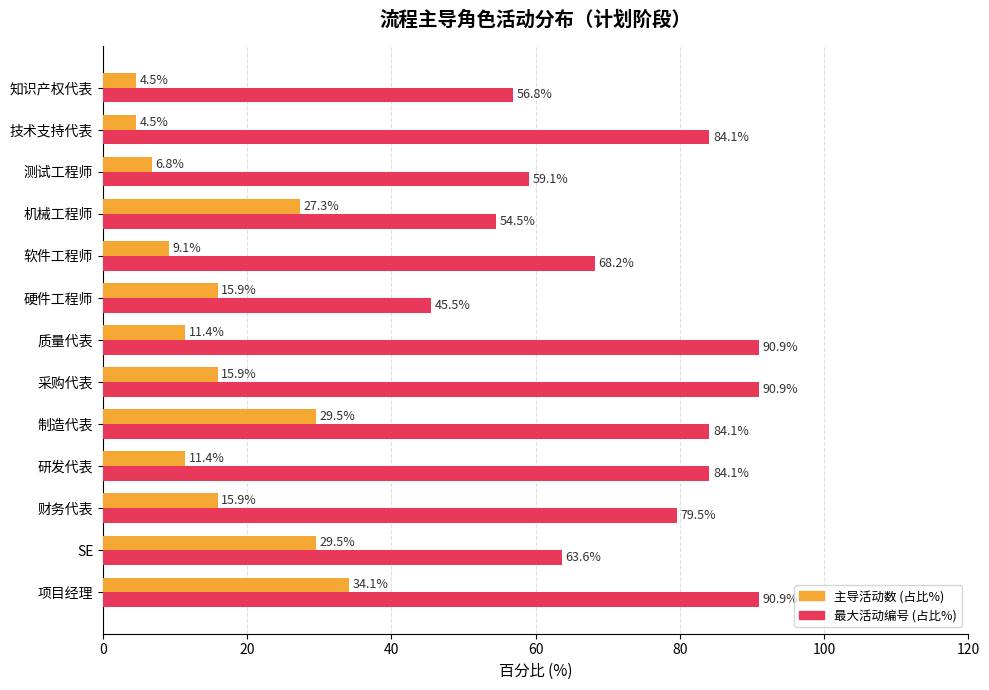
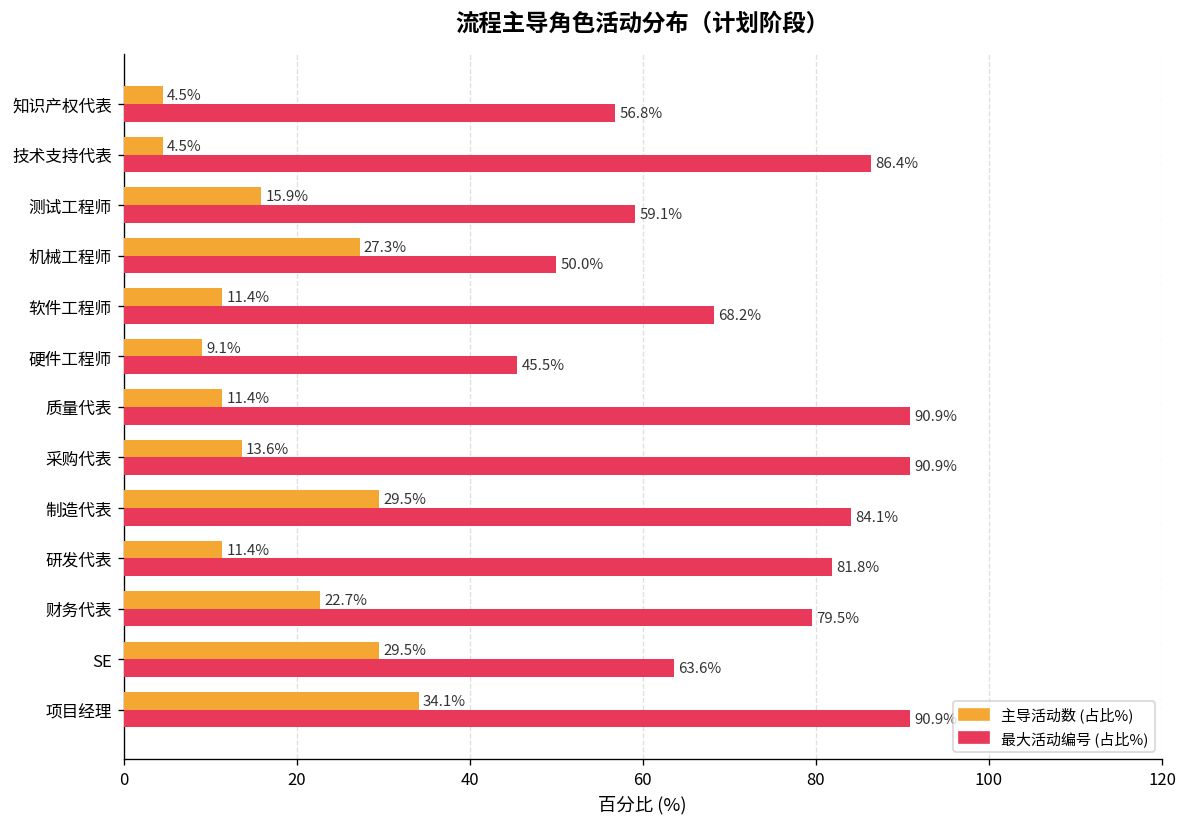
  {
    "主导活动数 (占比%)": {
      "知识产权代表": "4.5%",
      "技术支持代表": "4.5%",
-     "测试工程师": "6.8%",
+     "测试工程师": "15.9%",
      "机械工程师": "27.3%",
-     "软件工程师": "9.1%",
-     "硬件工程师": "15.9%",
+     "软件工程师": "11.4%",
+     "硬件工程师": "9.1%",
      "质量代表": "11.4%",
-     "采购代表": "15.9%",
+     "采购代表": "13.6%",
      "制造代表": "29.5%",
      "研发代表": "11.4%",
-     "财务代表": "15.9%",
+     "财务代表": "22.7%",
      "SE": "29.5%",
      "项目经理": "34.1%"
    },
    "最大活动编号 (占比%)": {
      "知识产权代表": "56.8%",
-     "技术支持代表": "84.1%",
+     "技术支持代表": "86.4%",
      "测试工程师": "59.1%",
-     "机械工程师": "54.5%",
+     "机械工程师": "50.0%",
      "软件工程师": "68.2%",
      "硬件工程师": "45.5%",
      "质量代表": "90.9%",
      "采购代表": "90.9%",
      "制造代表": "84.1%",
-     "研发代表": "84.1%",
+     "研发代表": "81.8%",
      "财务代表": "79.5%",
      "SE": "63.6%"
    }
  }
